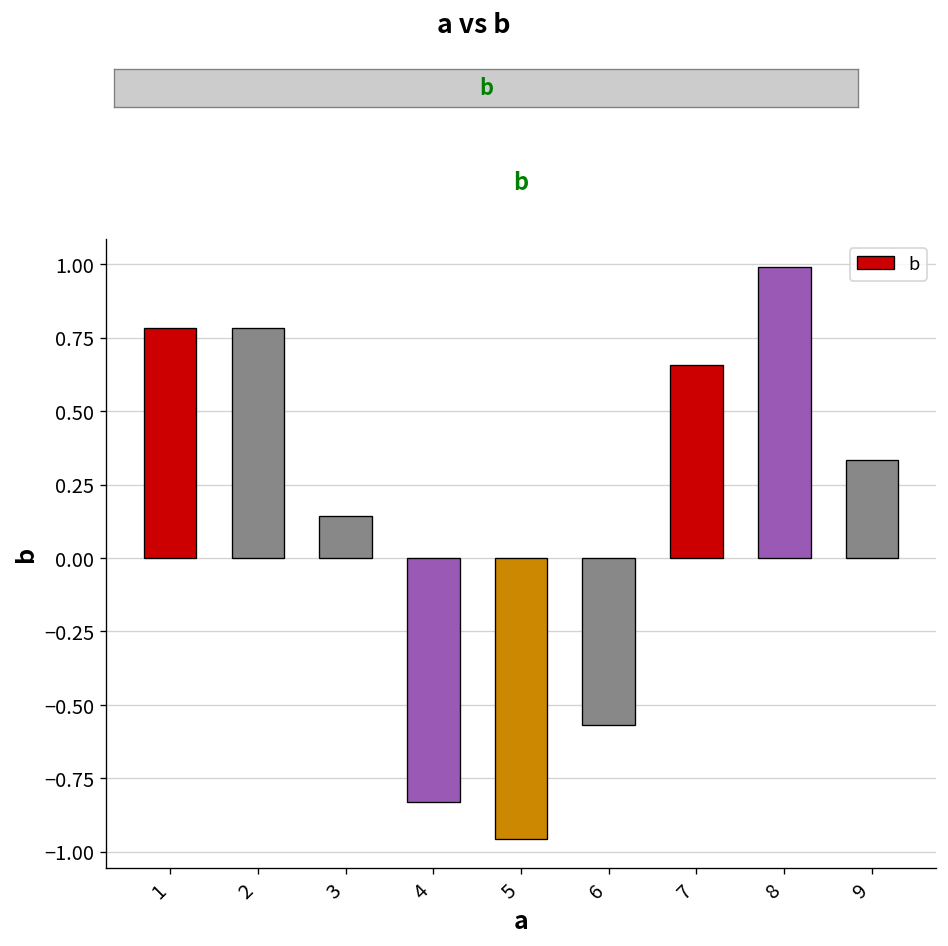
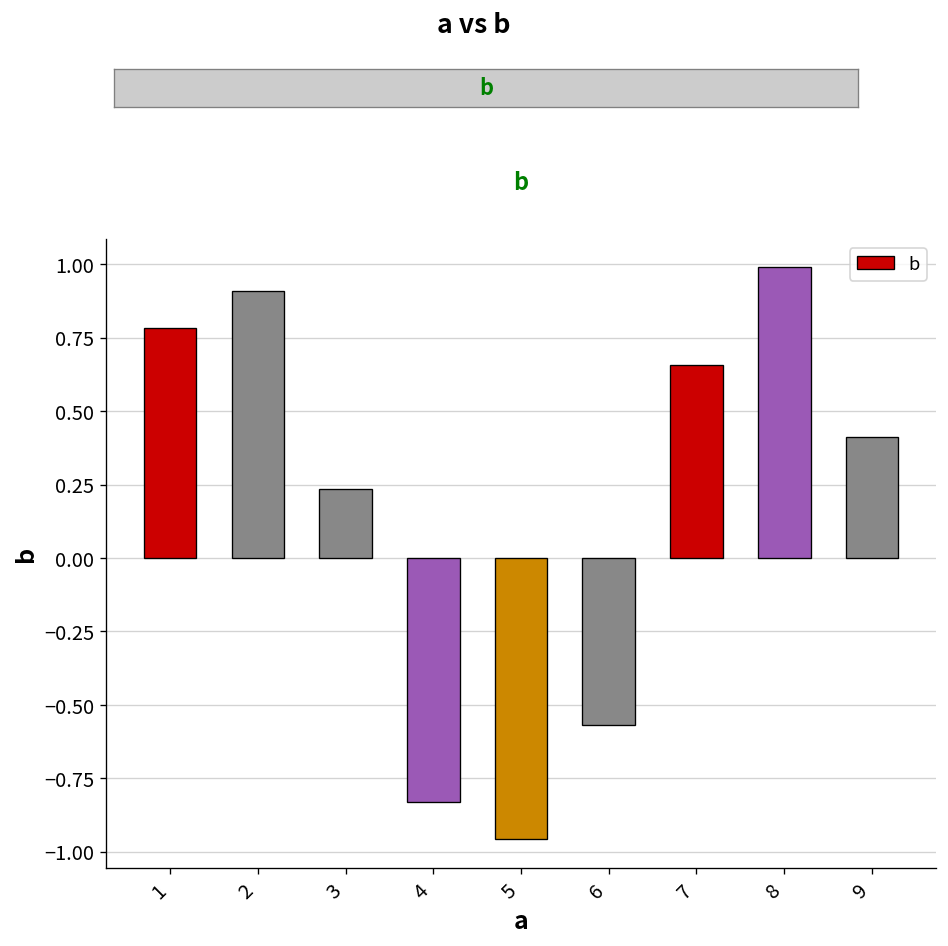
  {
    "1": 0.78,
-   "2": 0.78,
-   "3": 0.14,
+   "2": 0.91,
+   "3": 0.23,
    "4": -0.83,
    "5": -0.96,
    "6": -0.57,
    "7": 0.66,
    "8": 0.99,
-   "9": 0.33
+   "9": 0.41
  }
